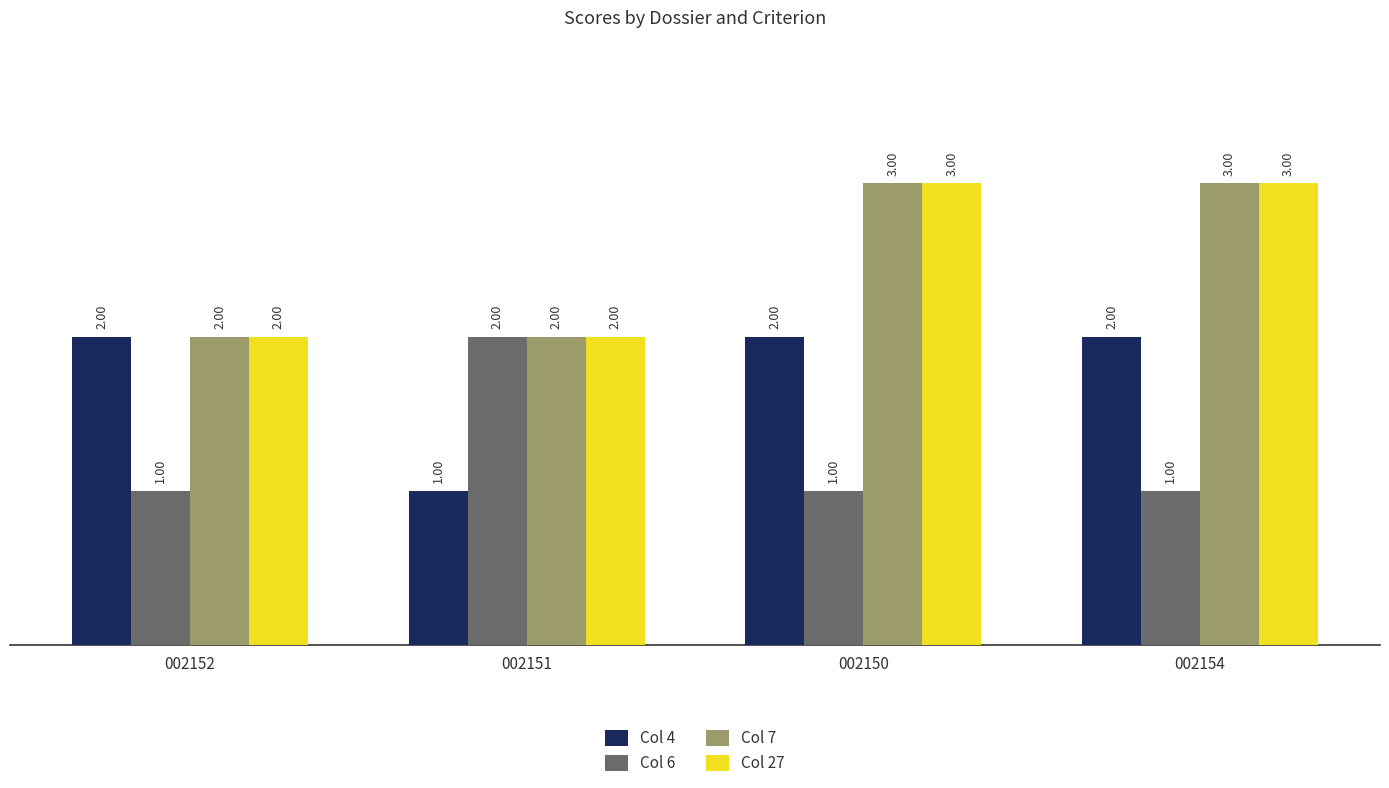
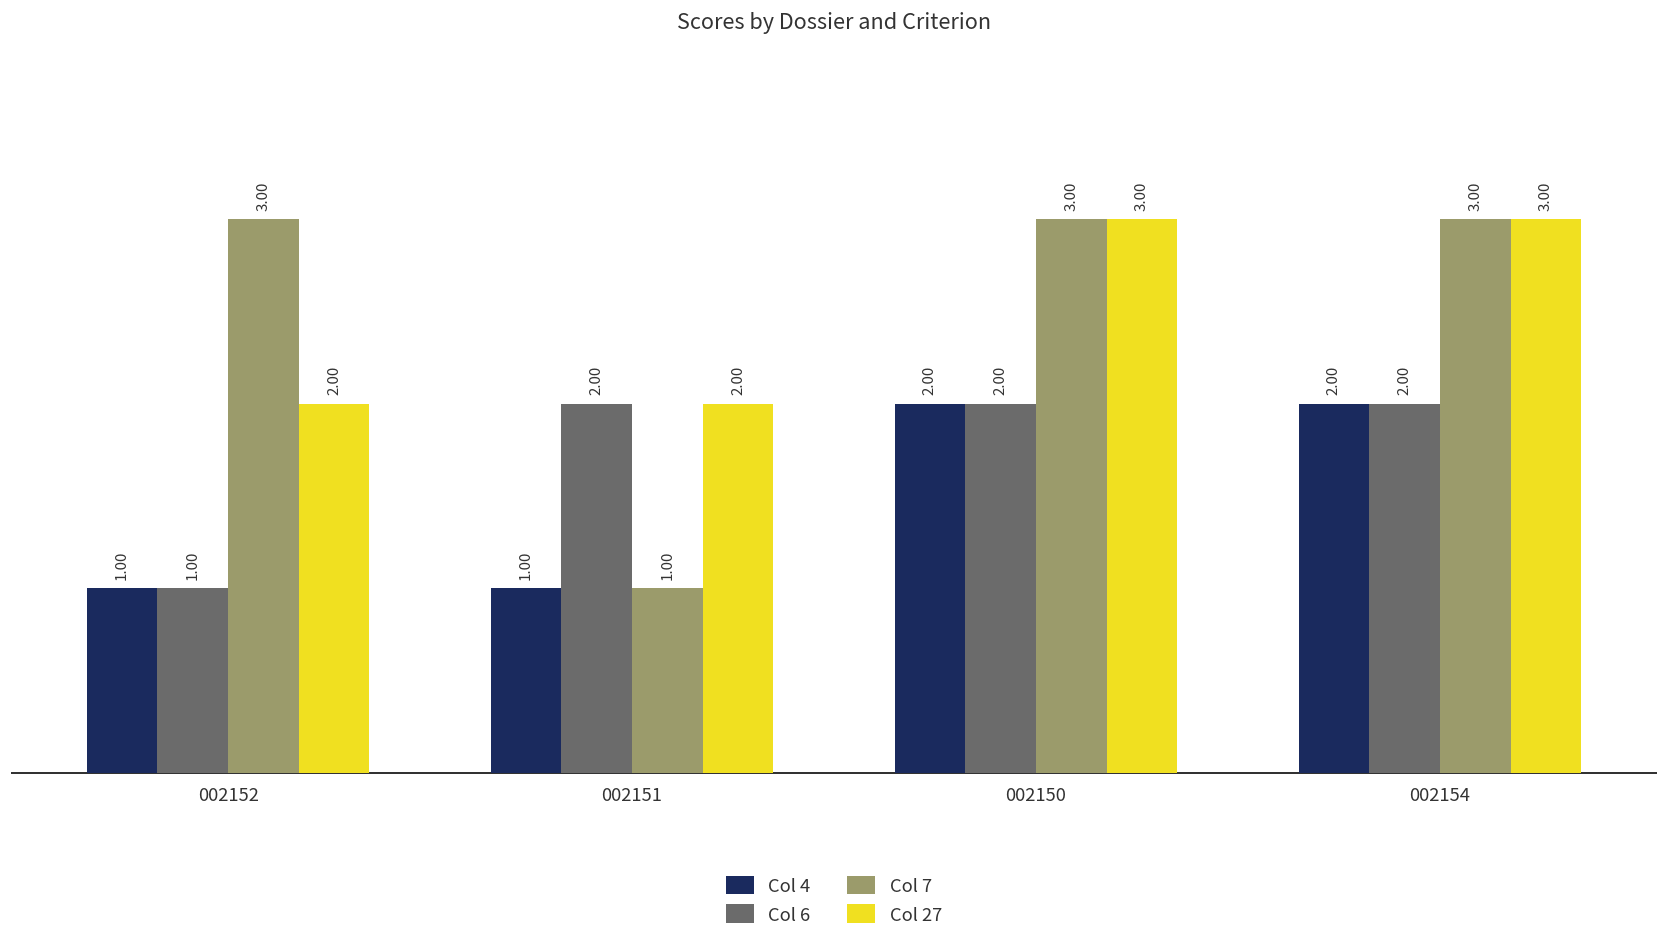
  {
    "Col 4": {
-     "002152": 2.00,
+     "002152": 1.00,
      "002151": 1.00,
      "002150": 2.00,
      "002154": 2.00
    },
    "Col 6": {
      "002152": 1.00,
      "002151": 2.00,
-     "002150": 1.00,
-     "002154": 1.00
+     "002150": 2.00,
+     "002154": 2.00
    },
    "Col 7": {
-     "002152": 2.00,
-     "002151": 2.00,
+     "002152": 3.00,
+     "002151": 1.00,
      "002150": 3.00,
      "002154": 3.00
    },
    "Col 27": {
      "002152": 2.00,
      "002151": 2.00,
      "002150": 3.00,
      "002154": 3.00
    }
  }
